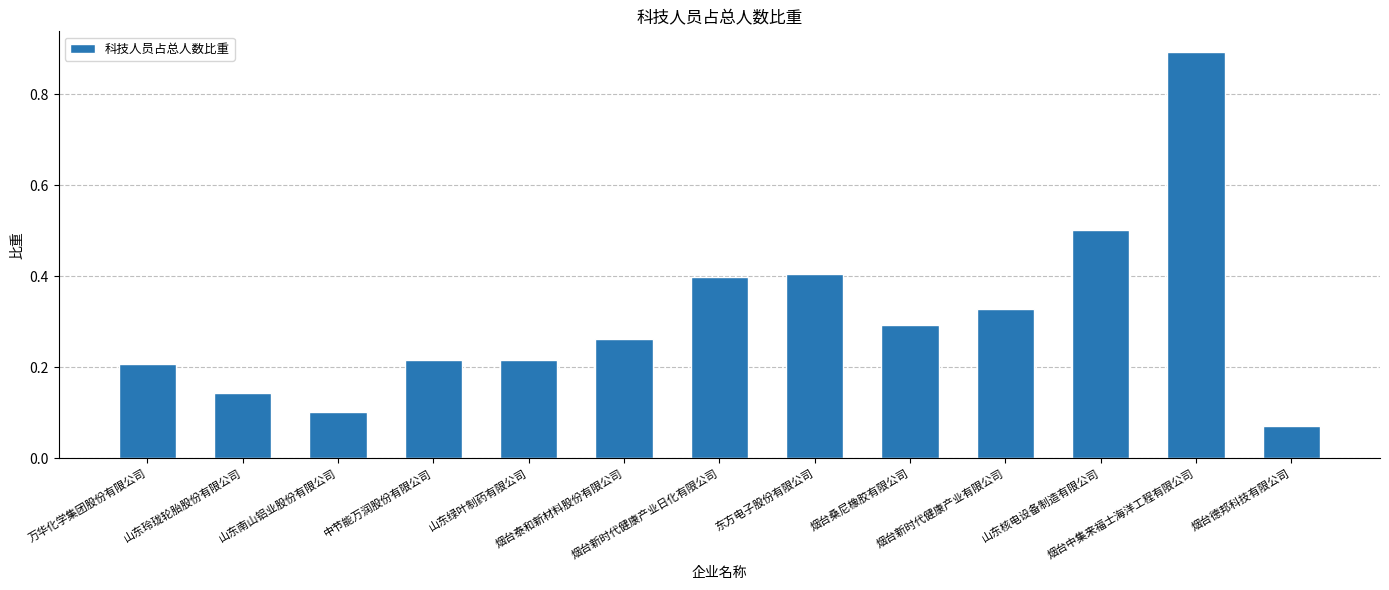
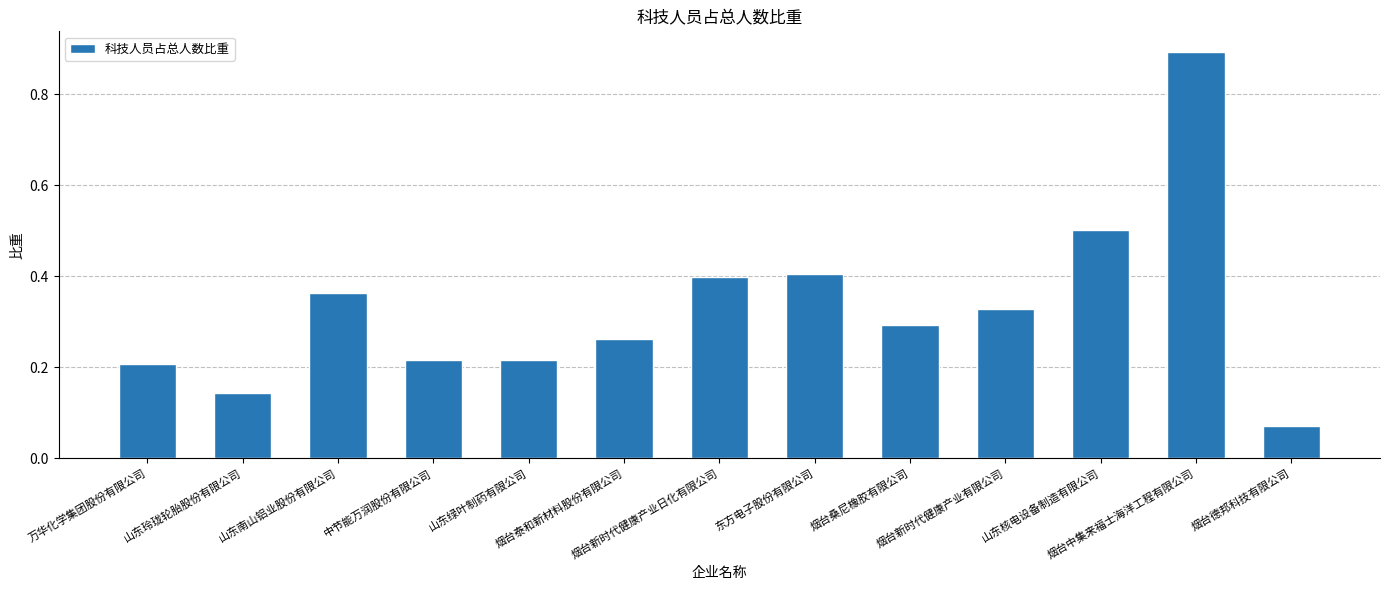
  {
    "万华化学集团股份有限公司": 0.21,
    "山东玲珑轮胎股份有限公司": 0.14,
-   "山东南山铝业股份有限公司": 0.10,
+   "山东南山铝业股份有限公司": 0.36,
    "中节能万润股份有限公司": 0.22,
    "山东绿叶制药有限公司": 0.22,
    "烟台泰和新材料股份有限公司": 0.26,
    "烟台新时代健康产业日化有限公司": 0.40,
    "东方电子股份有限公司": 0.40,
    "烟台桑尼橡胶有限公司": 0.29,
    "烟台新时代健康产业有限公司": 0.33,
    "山东核电设备制造有限公司": 0.50,
    "烟台中集来福士海洋工程有限公司": 0.89,
    "烟台德邦科技有限公司": 0.07
  }
